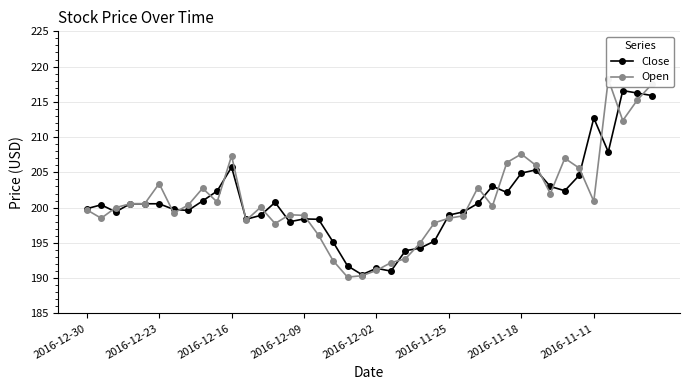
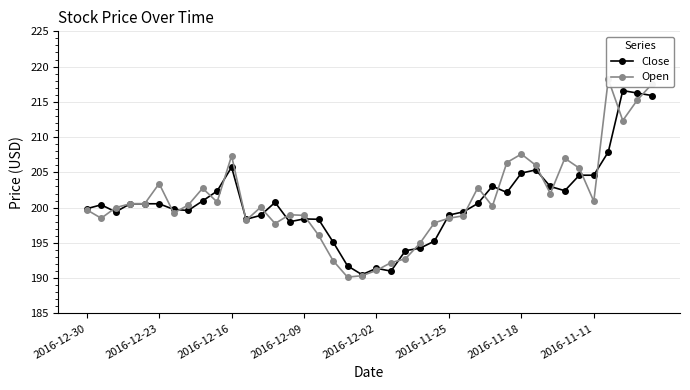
  {
    "Close": {
      "2016-12-23": 201,
      "2016-12-16": 206,
      "2016-12-09": 198,
      "2016-11-25": 199,
      "2016-11-18": 205,
-     "2016-11-11": 213
+     "2016-11-11": 205
    },
    "Open": {
      "2016-12-23": 203,
      "2016-12-16": 207,
      "2016-12-09": 199,
      "2016-11-25": 199,
      "2016-11-18": 208,
      "2016-11-11": 201
    }
  }
